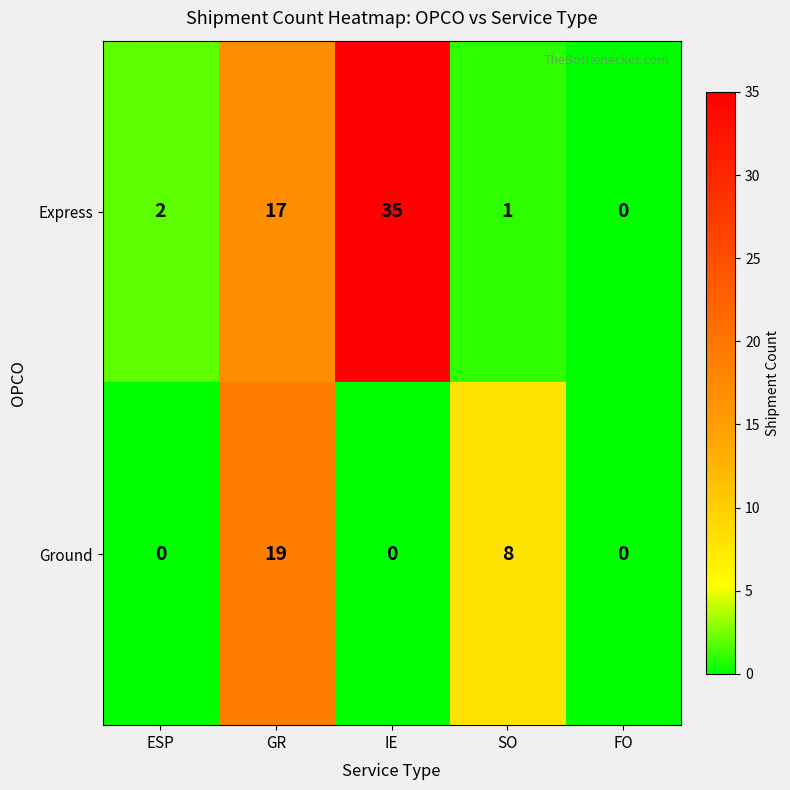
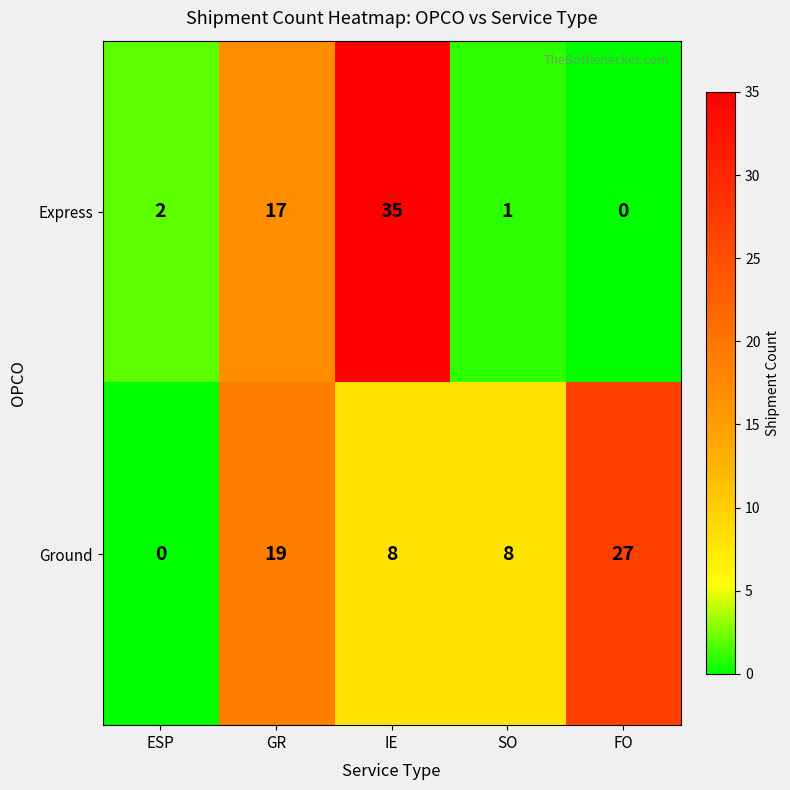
  {
    "Express": {
      "ESP": 2,
      "GR": 17,
      "IE": 35,
      "SO": 1
    },
    "Ground": {
      "ESP": 0,
      "GR": 19,
-     "IE": 0,
+     "IE": 8,
      "SO": 8,
-     "FO": 0
+     "FO": 27
    }
  }
